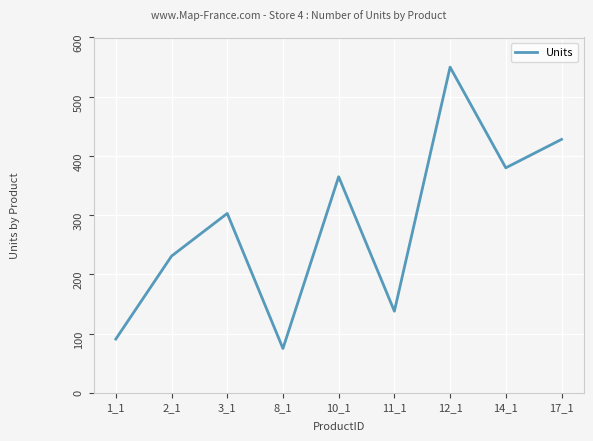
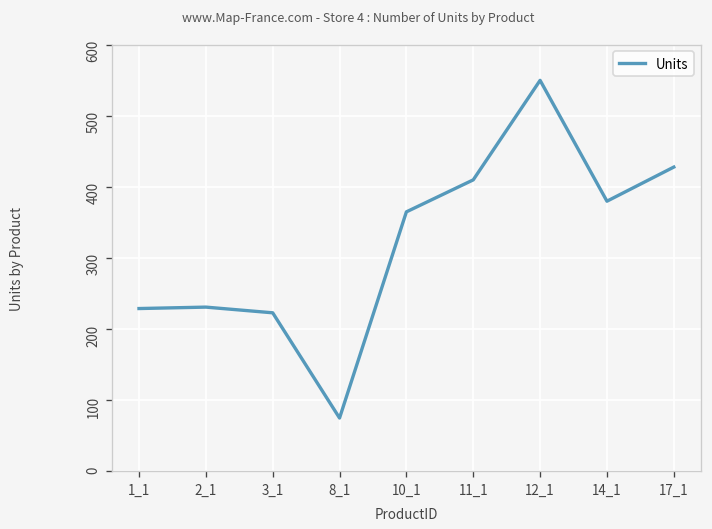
  {
-   "1_1": 90,
+   "1_1": 230,
    "2_1": 230,
-   "3_1": 300,
+   "3_1": 220,
    "8_1": 80,
    "10_1": 370,
-   "11_1": 140,
+   "11_1": 410,
    "12_1": 550,
    "14_1": 380,
    "17_1": 430
  }
